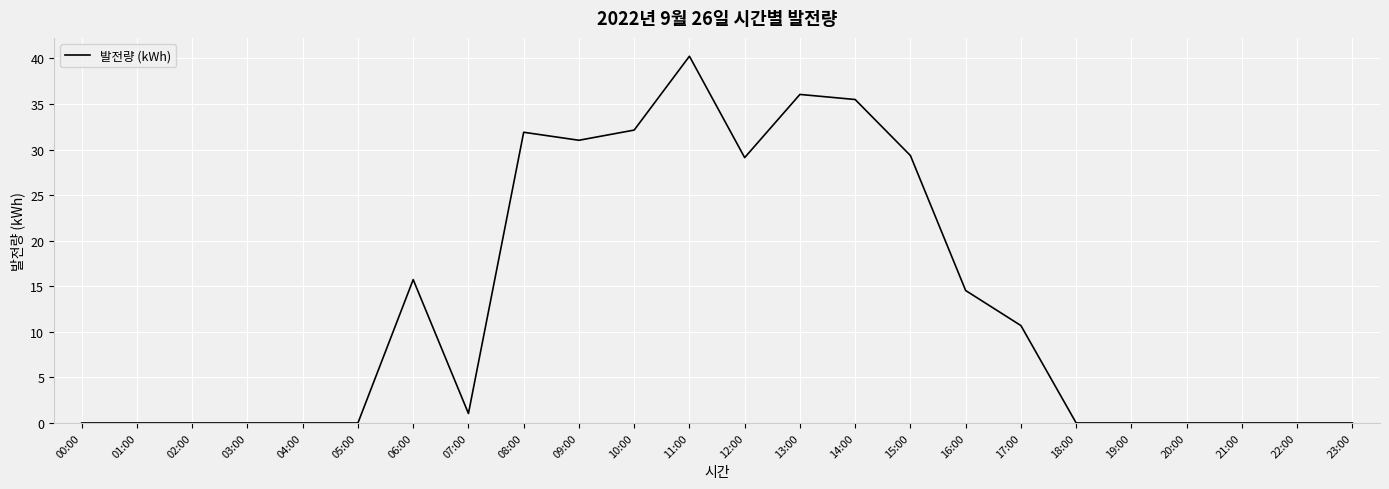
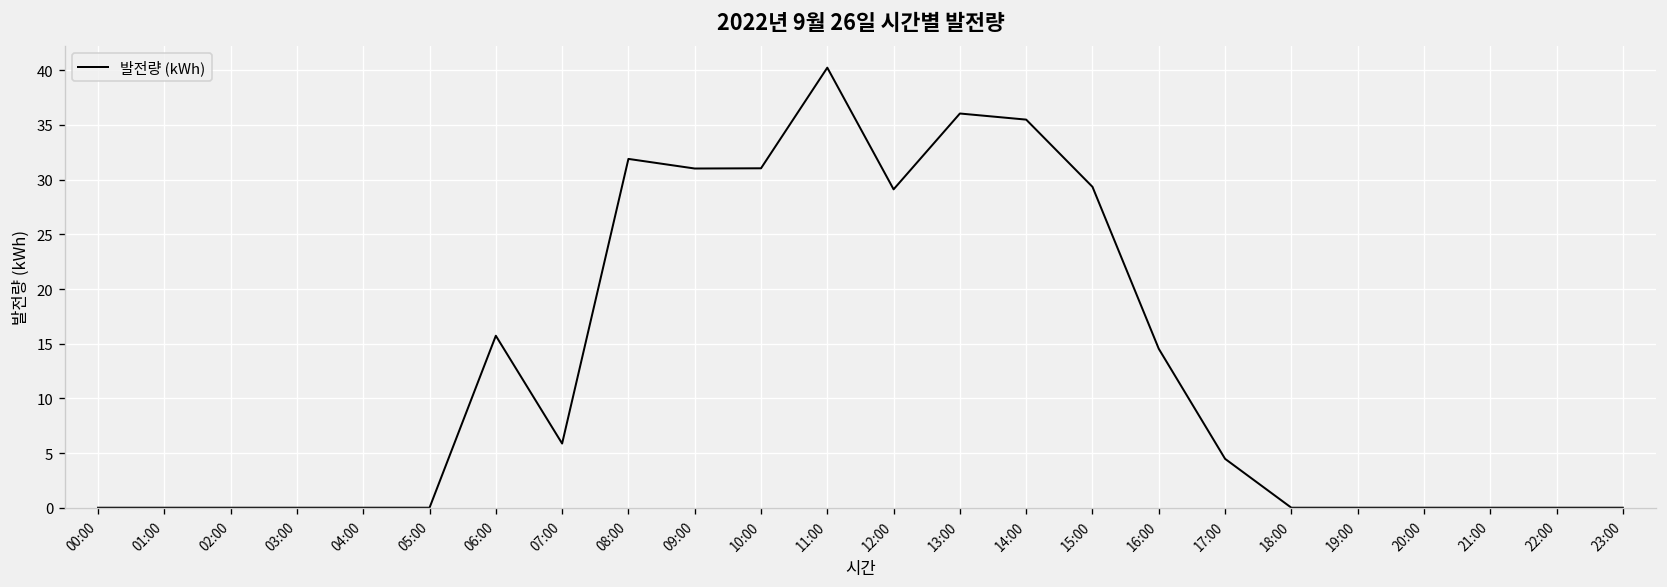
  {
    "00:00": 0,
    "01:00": 0,
    "02:00": 0,
    "03:00": 0,
    "04:00": 0,
    "05:00": 0,
    "06:00": 16,
-   "07:00": 1,
+   "07:00": 6,
    "08:00": 32,
    "09:00": 31,
-   "10:00": 32,
+   "10:00": 31,
    "11:00": 40,
    "12:00": 29,
    "13:00": 36,
    "14:00": 35,
    "15:00": 29,
    "16:00": 15,
-   "17:00": 11,
+   "17:00": 4,
    "18:00": 0,
    "19:00": 0,
    "20:00": 0,
    "21:00": 0,
    "22:00": 0,
    "23:00": 0
  }
